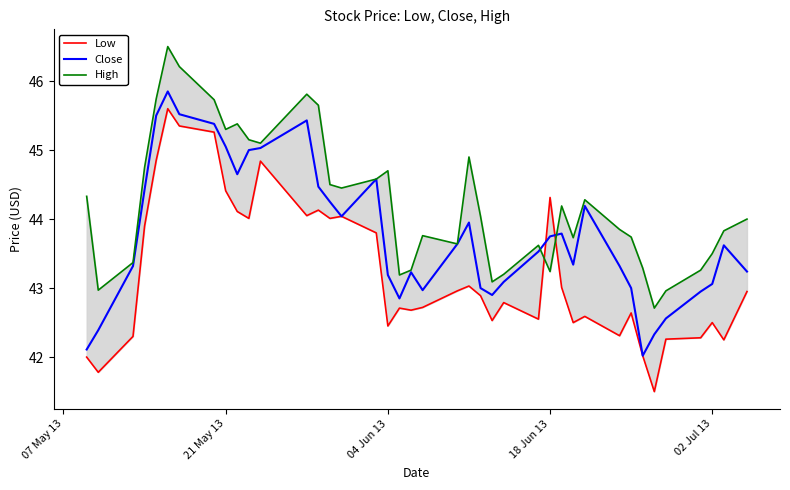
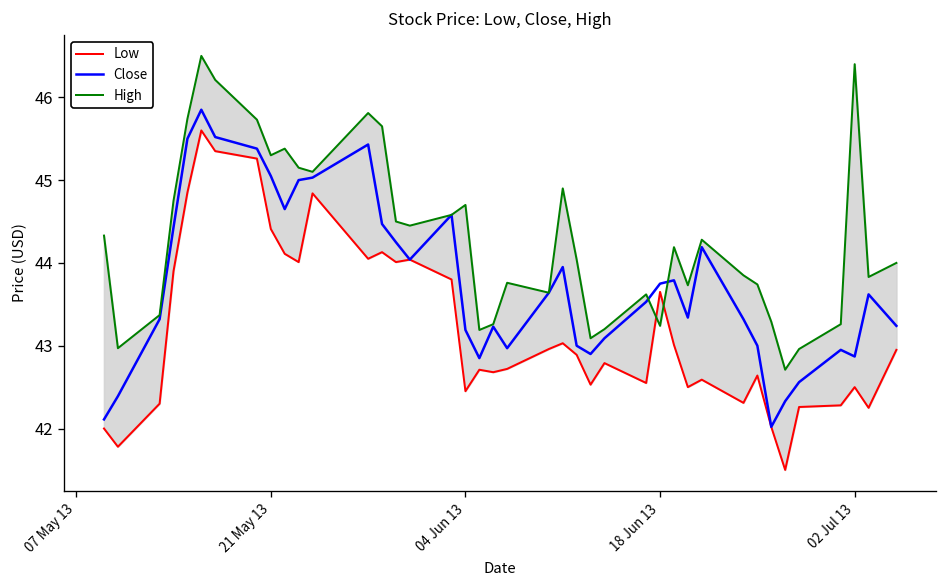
  {
    "Low": {
      "21 May 13": 44.4,
      "04 Jun 13": 42.5,
-     "18 Jun 13": 44.3,
+     "18 Jun 13": 43.7,
      "02 Jul 13": 42.5
    },
    "Close": {
      "21 May 13": 45.0,
      "04 Jun 13": 43.2,
      "18 Jun 13": 43.7,
-     "02 Jul 13": 43.1
+     "02 Jul 13": 42.9
    },
    "High": {
      "18 Jun 13": 43.2,
-     "02 Jul 13": 43.5
+     "02 Jul 13": 46.4
    }
  }
